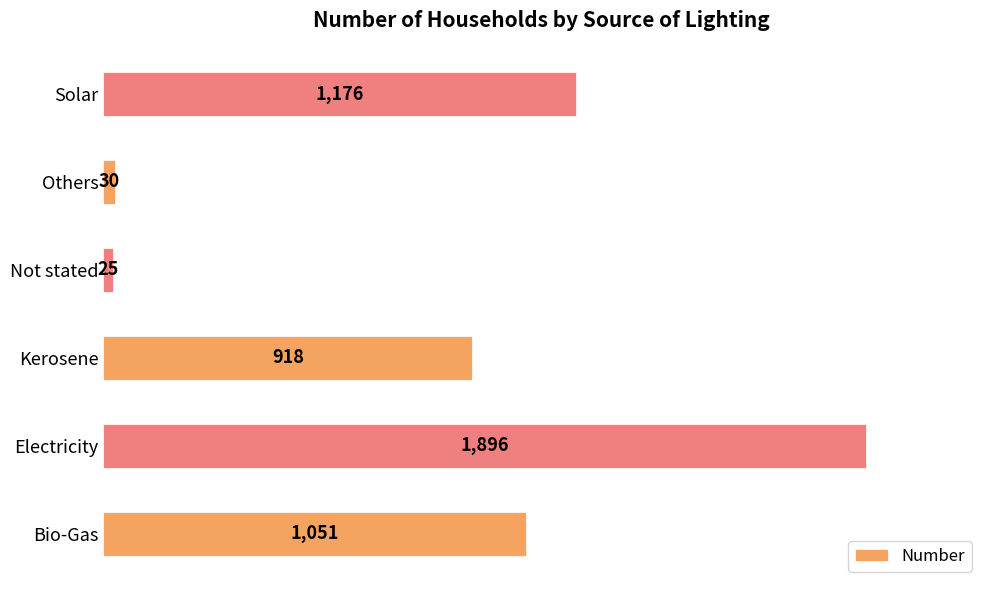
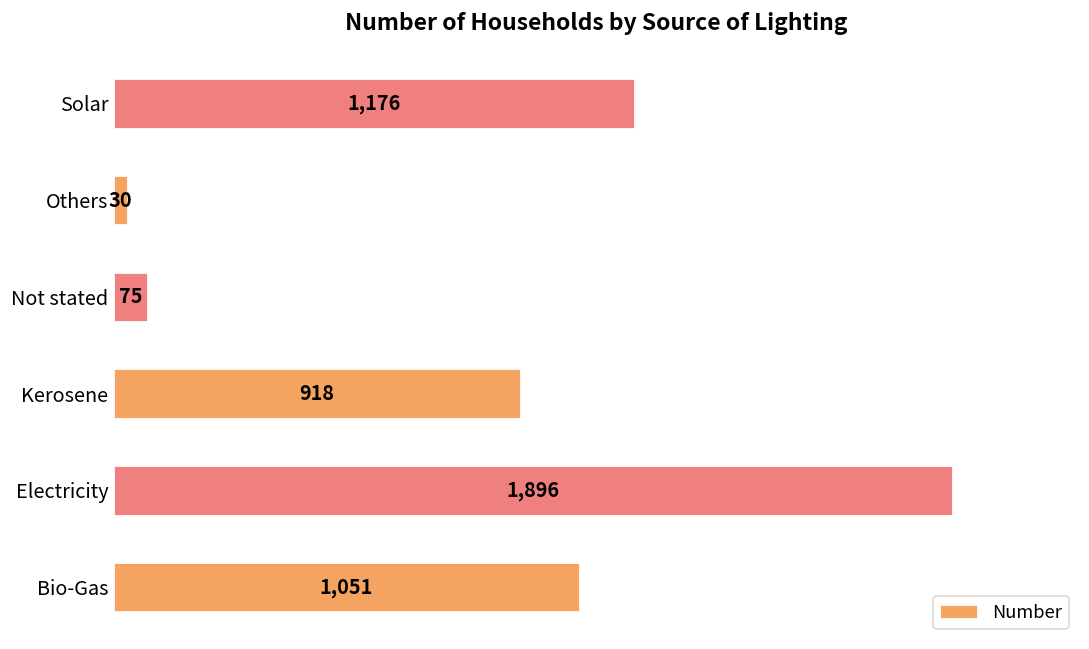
  {
    "Solar": "1,176",
    "Others": "30",
-   "Not stated": "25",
+   "Not stated": "75",
    "Kerosene": "918",
    "Electricity": "1,896",
    "Bio-Gas": "1,051"
  }
